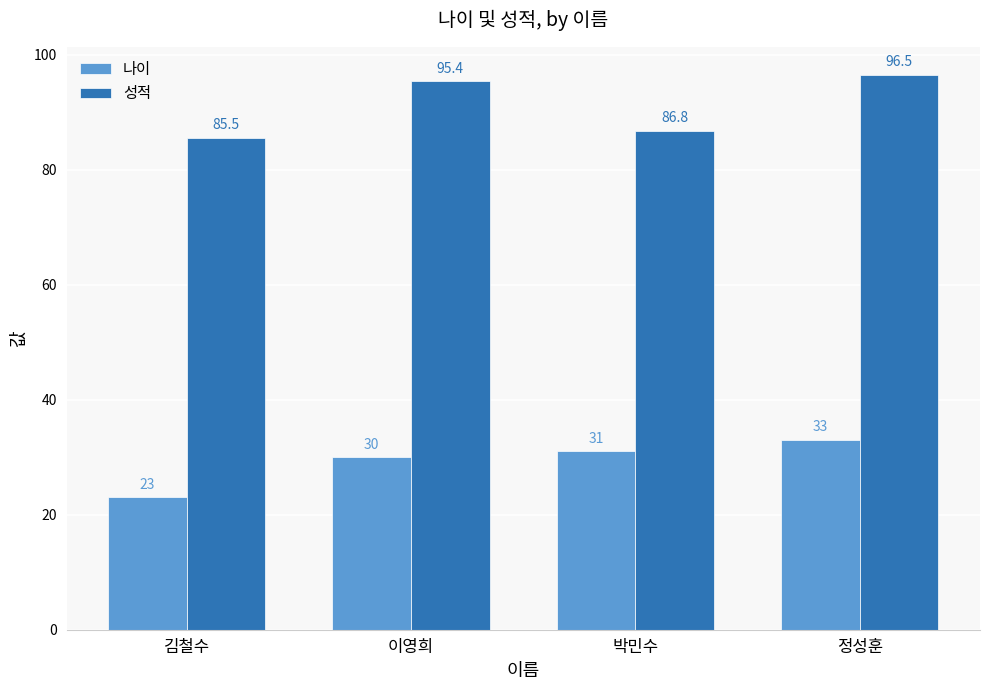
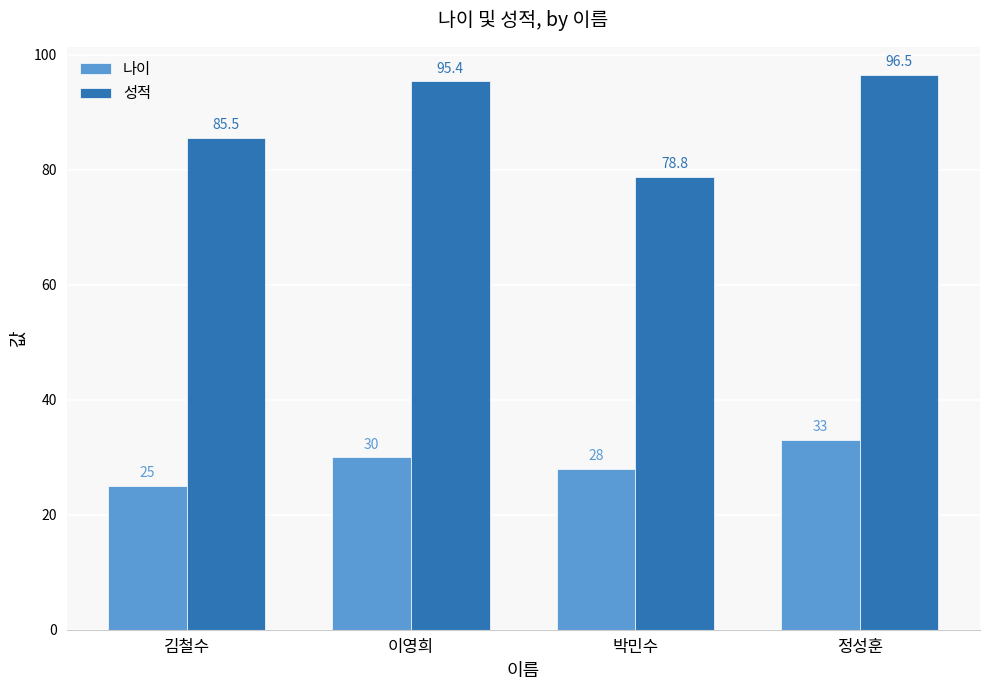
  {
    "나이": {
-     "김철수": 23,
+     "김철수": 25,
      "이영희": 30,
-     "박민수": 31,
+     "박민수": 28,
      "정성훈": 33
    },
    "성적": {
      "김철수": 85.5,
      "이영희": 95.4,
-     "박민수": 86.8,
+     "박민수": 78.8,
      "정성훈": 96.5
    }
  }
